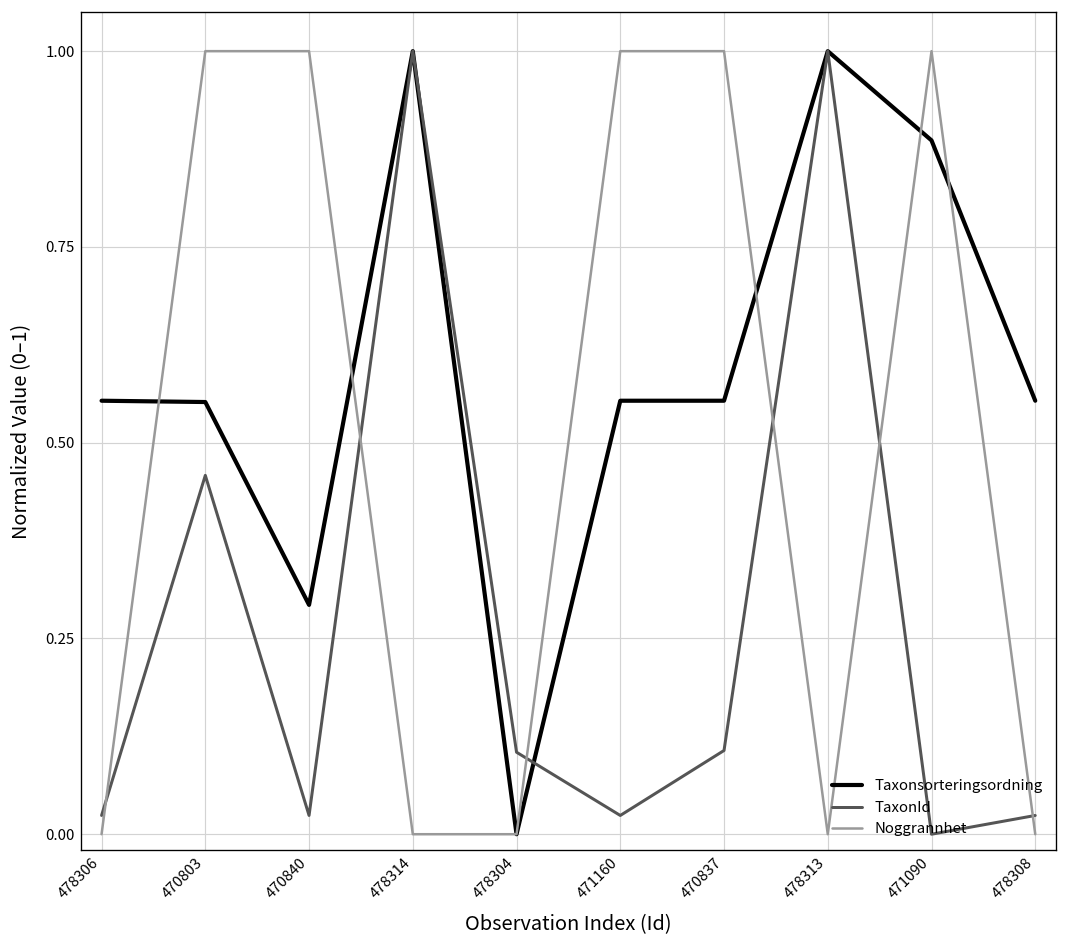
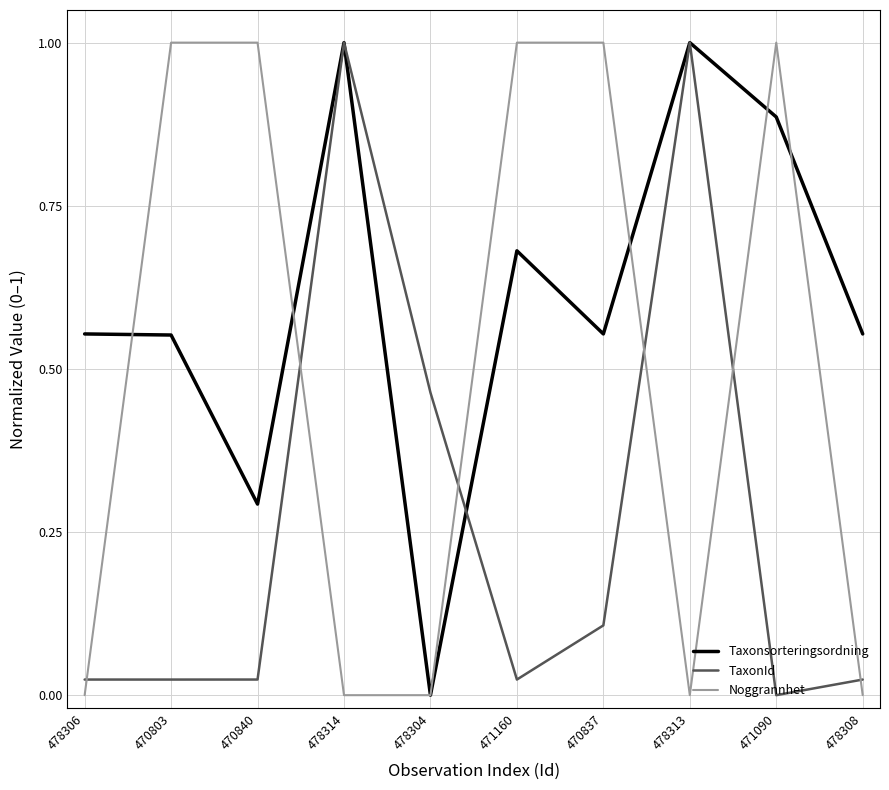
  {
    "Taxonsorteringsordning": {
      "478306": 0.55,
      "470803": 0.55,
      "470840": 0.29,
-     "471160": 0.55,
+     "471160": 0.68,
      "470837": 0.55,
      "471090": 0.89,
      "478308": 0.55
    },
    "TaxonId": {
      "478306": 0.02,
-     "470803": 0.46,
+     "470803": 0.02,
      "470840": 0.02,
-     "478304": 0.10,
+     "478304": 0.46,
      "471160": 0.02,
      "470837": 0.11,
      "471090": 0.00,
      "478308": 0.02
    },
    "Noggrannhet": {
      "478306": 0.00,
      "470803": 1.00,
      "470840": 1.00,
      "478314": 0.00,
      "471160": 1.00,
      "470837": 1.00,
      "478313": 0.00,
      "471090": 1.00,
      "478308": 0.00
    }
  }
